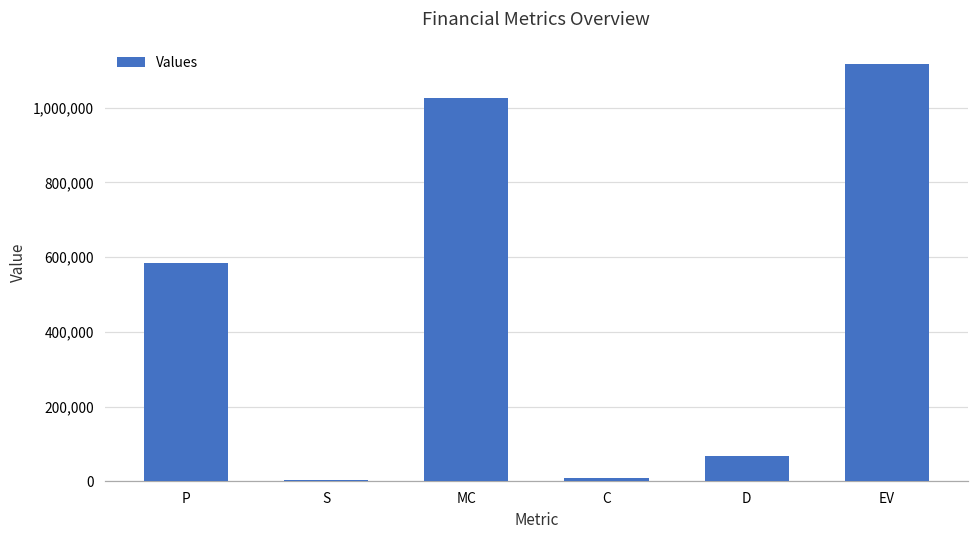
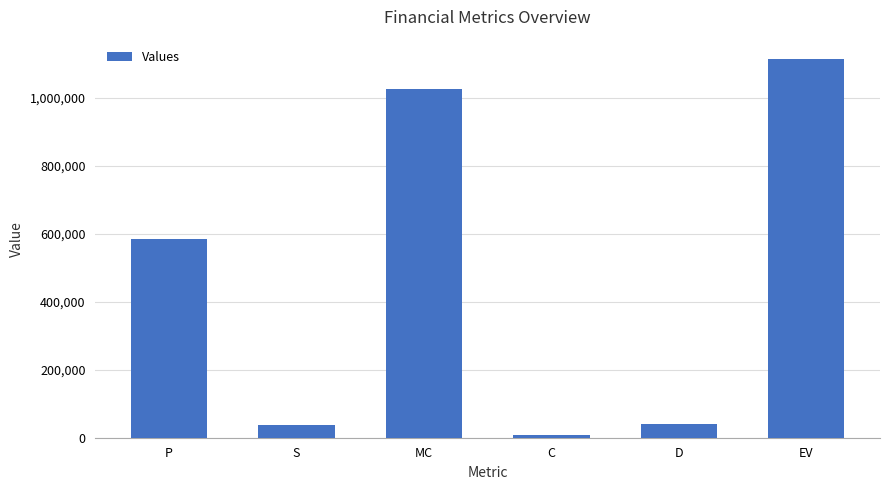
  {
    "P": "580,000",
-   "S": "0",
+   "S": "40,000",
    "MC": "1,030,000",
    "C": "10,000",
-   "D": "70,000",
+   "D": "40,000",
    "EV": "1,120,000"
  }
